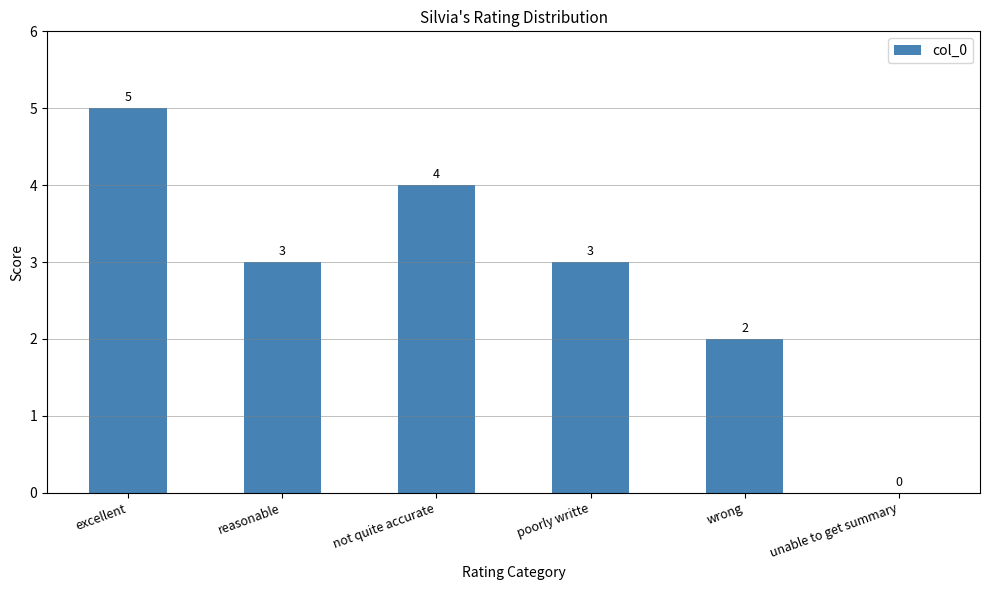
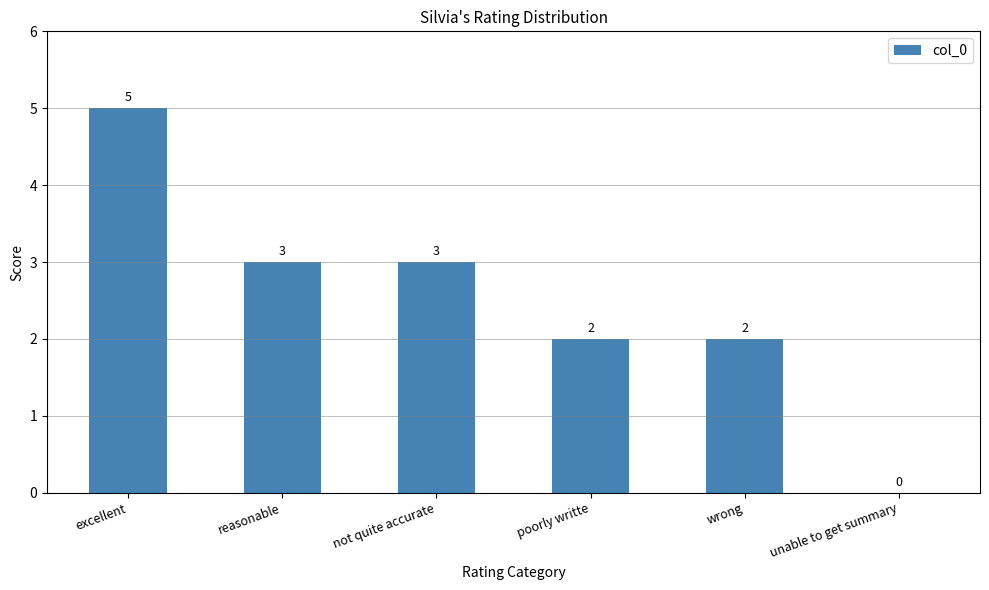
  {
    "excellent": 5,
    "reasonable": 3,
-   "not quite accurate": 4,
-   "poorly writte": 3,
+   "not quite accurate": 3,
+   "poorly writte": 2,
    "wrong": 2,
    "unable to get summary": 0
  }
